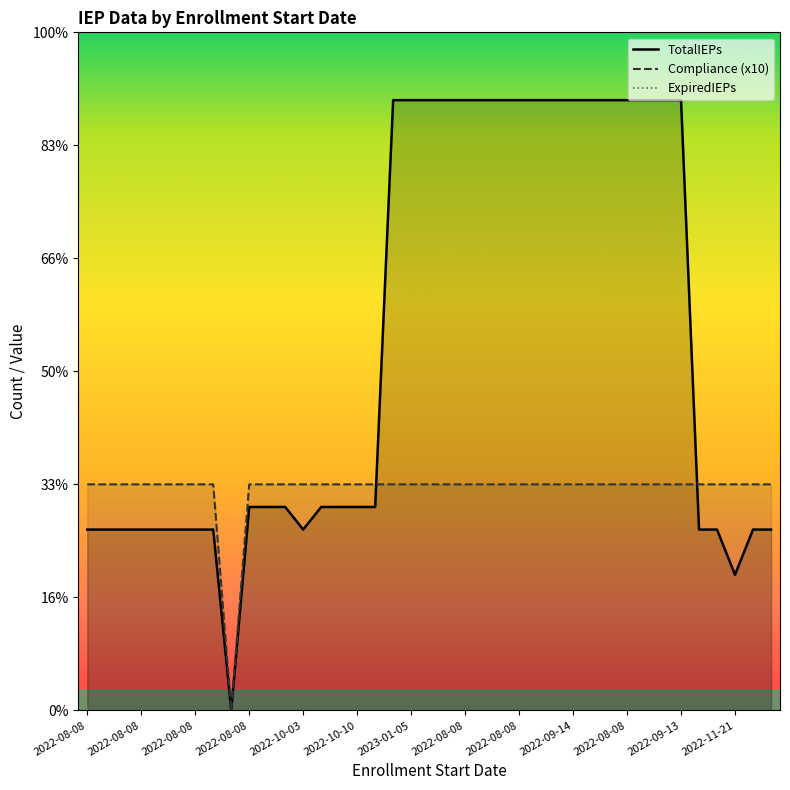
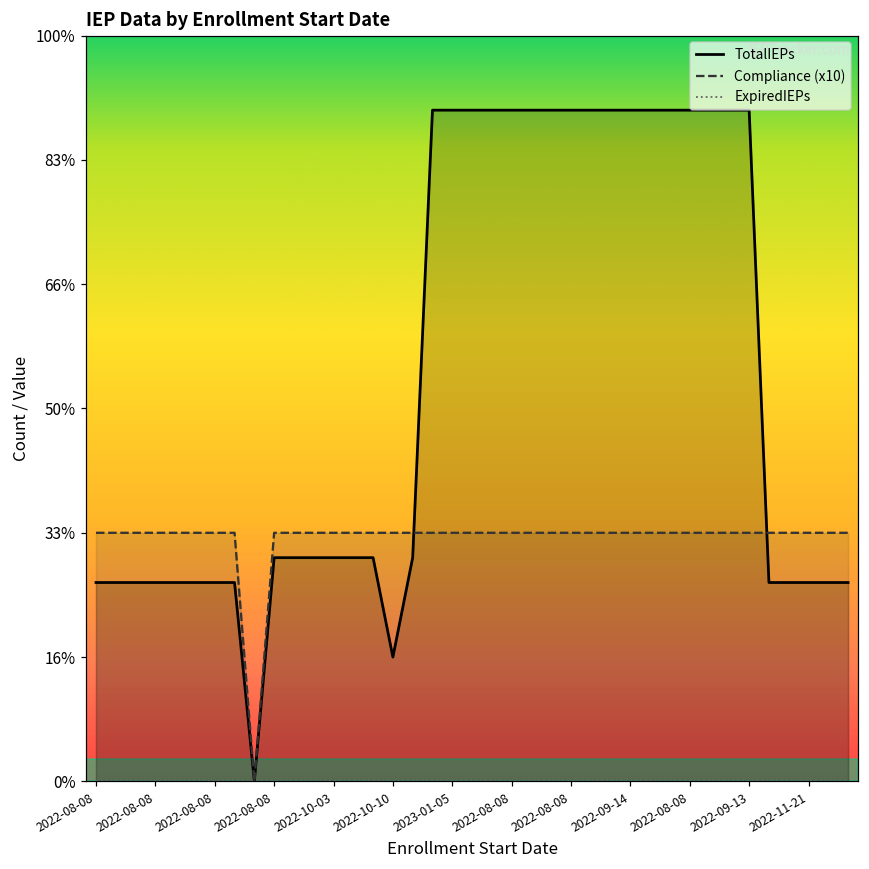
  {
    "TotalIEPs": {
-     "2022-10-03": "27%",
-     "2022-10-10": "30%",
+     "2022-10-03": "30%",
+     "2022-10-10": "17%",
      "2023-01-05": "90%",
      "2022-09-14": "90%",
-     "2022-11-21": "20%"
+     "2022-11-21": "27%"
    },
    "Compliance (x10)": {
      "2022-10-03": "33%",
      "2022-10-10": "33%",
      "2023-01-05": "33%",
      "2022-09-14": "33%",
      "2022-09-13": "33%",
      "2022-11-21": "33%"
    }
  }
